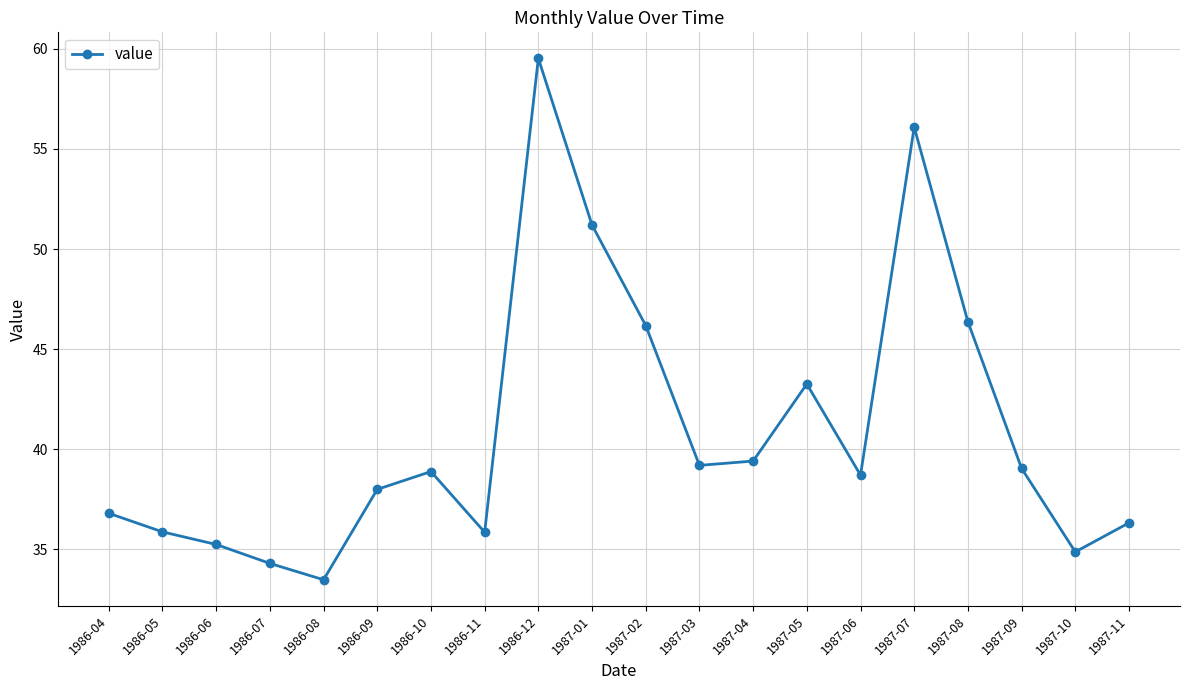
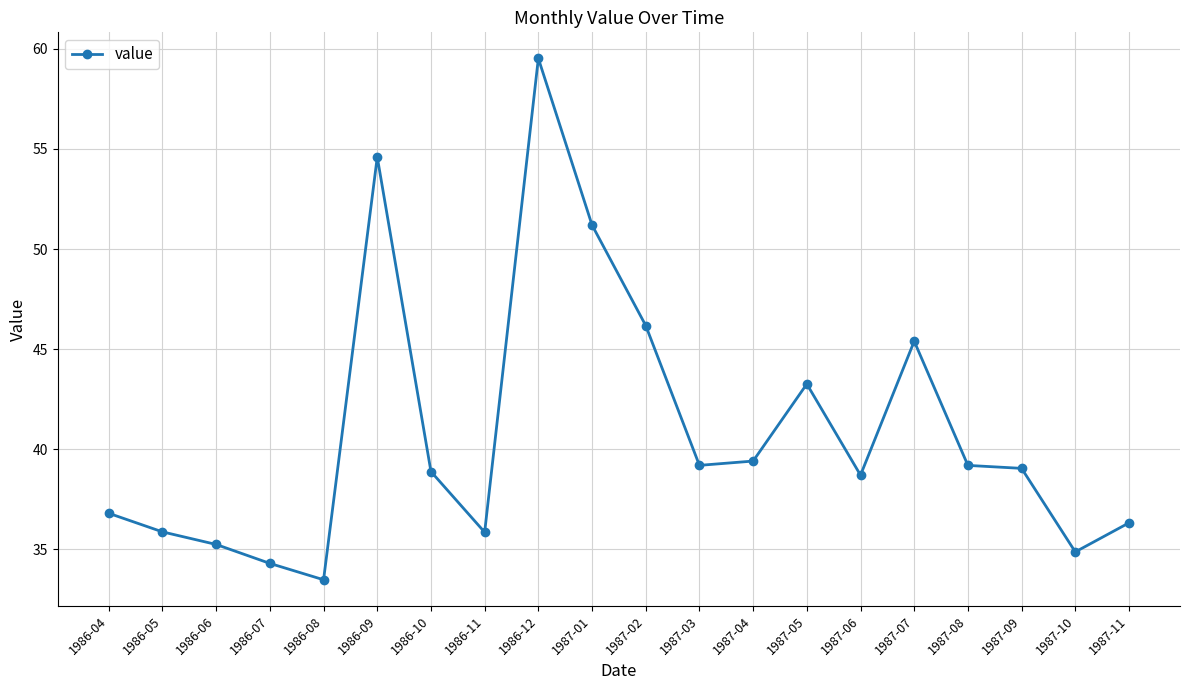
  {
    "1986-04": 36.8,
    "1986-05": 35.9,
    "1986-06": 35.3,
    "1986-07": 34.3,
    "1986-08": 33.5,
-   "1986-09": 38.0,
+   "1986-09": 54.6,
    "1986-10": 38.9,
    "1986-11": 35.9,
    "1986-12": 59.5,
    "1987-01": 51.2,
    "1987-02": 46.2,
    "1987-03": 39.2,
    "1987-04": 39.4,
    "1987-05": 43.3,
    "1987-06": 38.7,
-   "1987-07": 56.1,
-   "1987-08": 46.4,
+   "1987-07": 45.4,
+   "1987-08": 39.2,
    "1987-09": 39.1,
    "1987-10": 34.9,
    "1987-11": 36.3
  }
